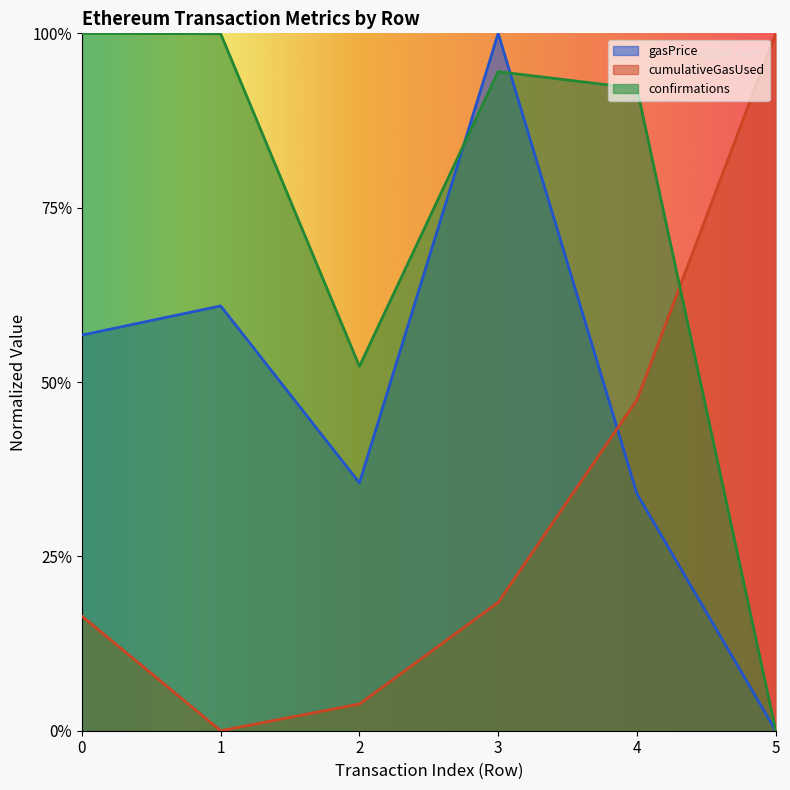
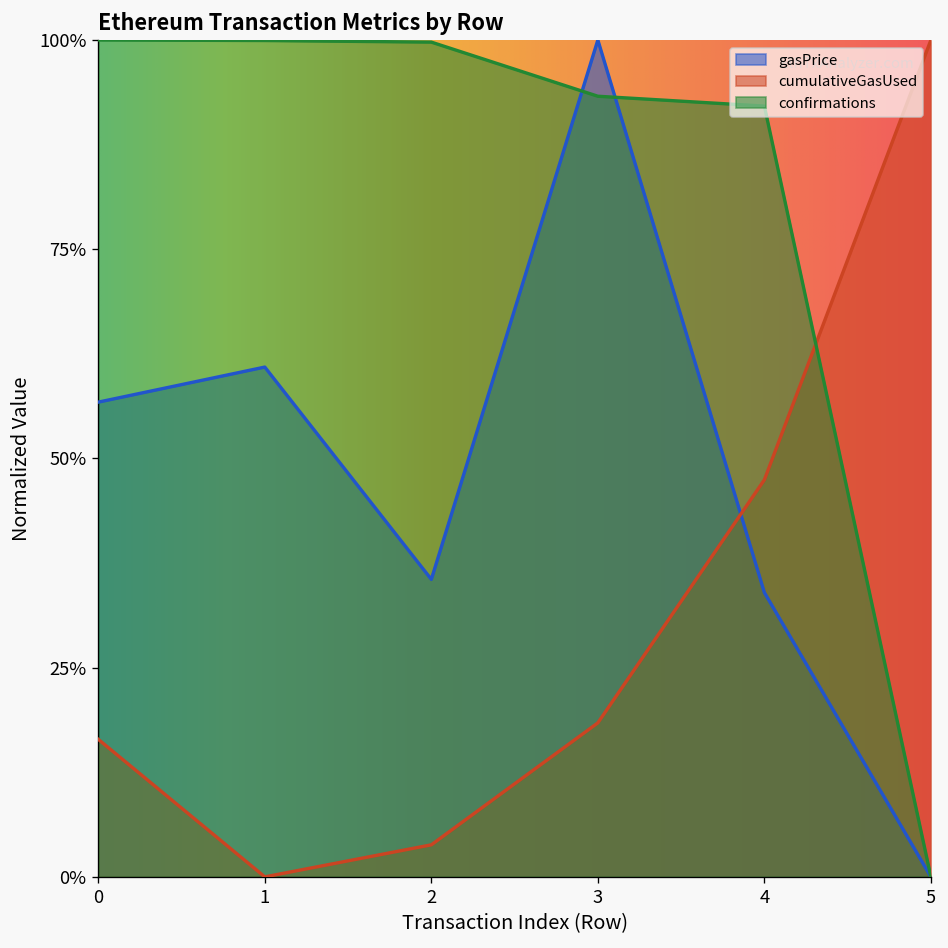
  {
    "gasPrice": {
      "0": "57%",
      "1": "61%",
      "2": "36%",
      "3": "100%",
      "4": "34%"
    },
    "cumulativeGasUsed": {
      "0": "16%",
      "1": "0%",
      "2": "4%",
      "3": "18%",
      "4": "47%",
      "5": "100%"
    },
    "confirmations": {
      "0": "100%",
      "1": "100%",
-     "2": "52%",
-     "3": "95%"
+     "2": "100%",
+     "3": "93%"
    }
  }
